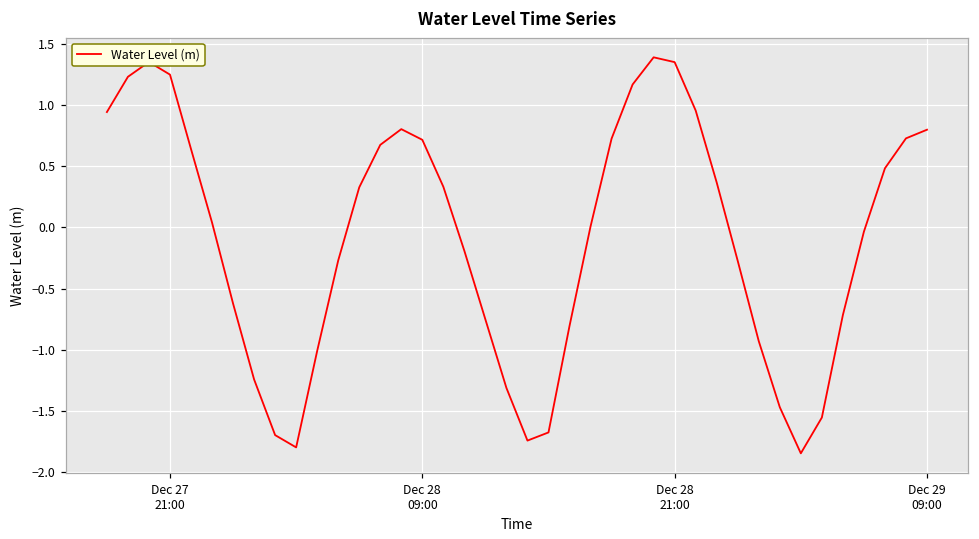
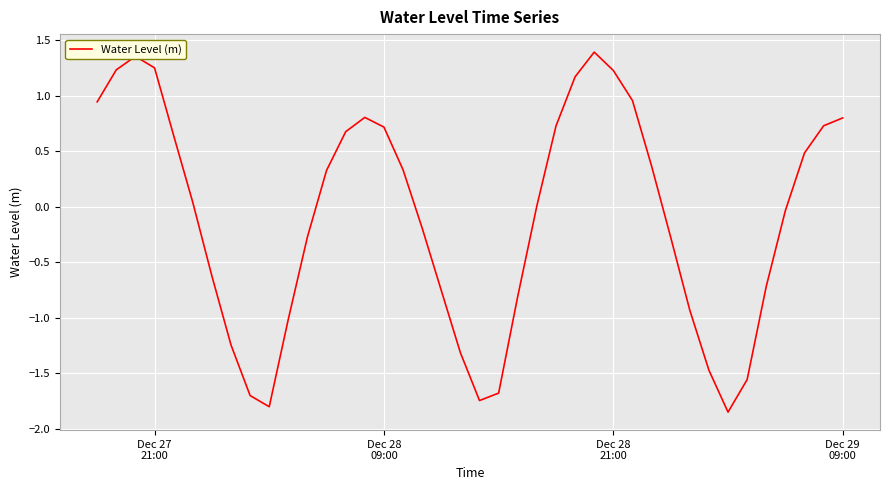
  {
    "Dec 27 21:00": 1.25,
    "Dec 28 09:00": 0.72,
-   "Dec 28 21:00": 1.35,
+   "Dec 28 21:00": 1.23,
    "Dec 29 09:00": 0.80
  }
